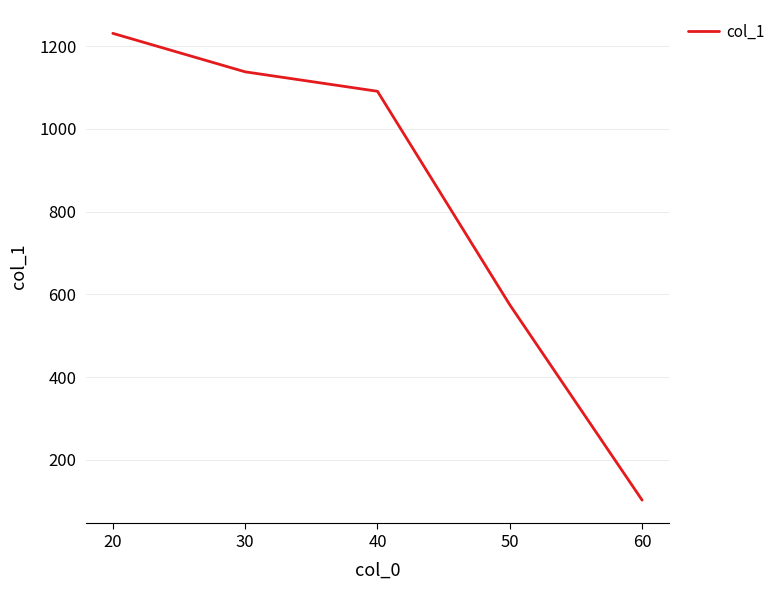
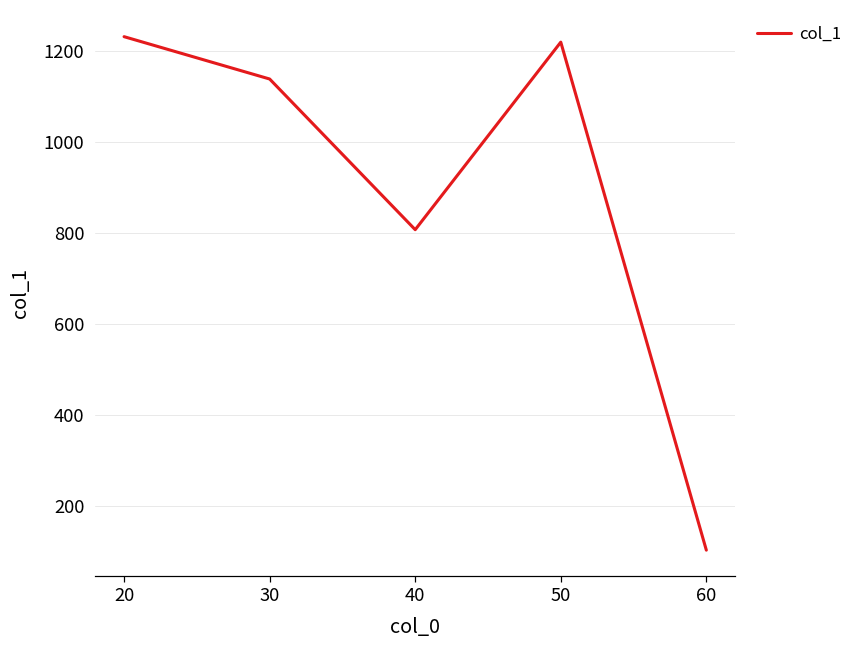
  {
    "20": 1230,
    "30": 1140,
-   "40": 1090,
-   "50": 580,
+   "40": 810,
+   "50": 1220,
    "60": 100
  }
